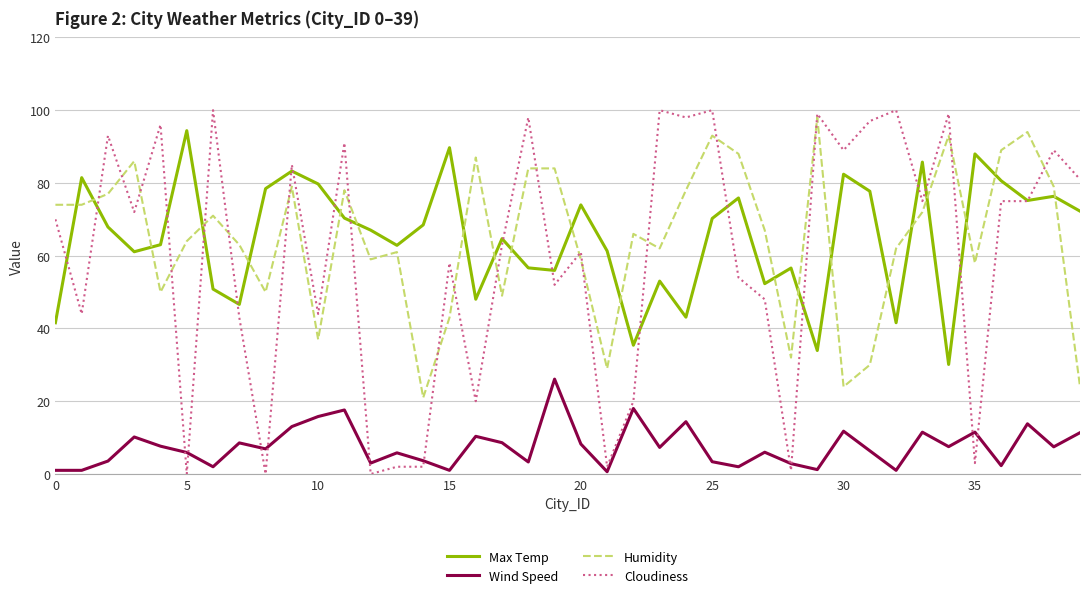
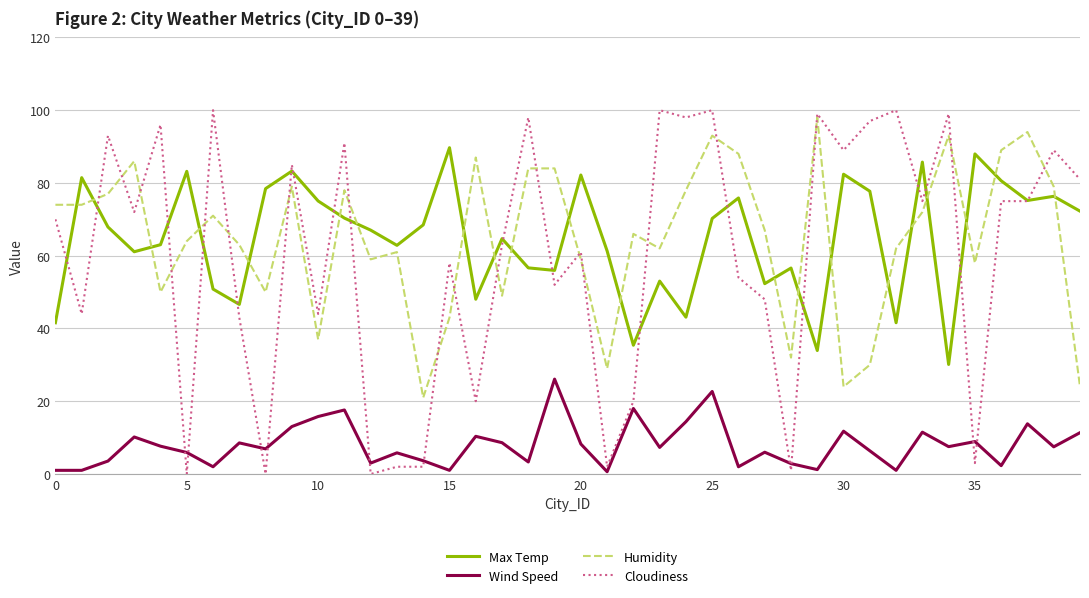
  {
    "Max Temp": {
      "0": 42,
-     "5": 94,
-     "10": 80,
+     "5": 83,
+     "10": 75,
      "15": 90,
-     "20": 74,
+     "20": 82,
      "25": 70,
      "30": 82,
      "35": 88
    },
    "Wind Speed": {
      "0": 1,
      "5": 6,
      "10": 16,
      "15": 1,
      "20": 8,
-     "25": 3,
+     "25": 23,
      "30": 12,
-     "35": 12
+     "35": 9
    },
    "Humidity": {
      "0": 74,
      "5": 64,
      "10": 37,
      "15": 43,
      "20": 59,
      "25": 93,
      "30": 24,
      "35": 58
    },
    "Cloudiness": {
      "0": 70,
      "5": 0,
      "10": 44,
      "15": 58,
      "20": 61,
      "25": 100,
      "30": 89,
      "35": 3
    }
  }
